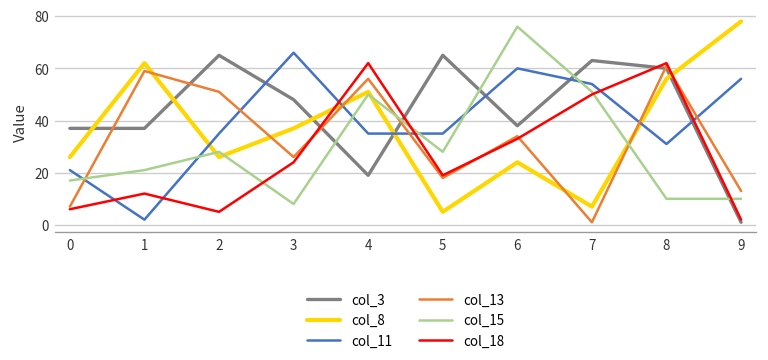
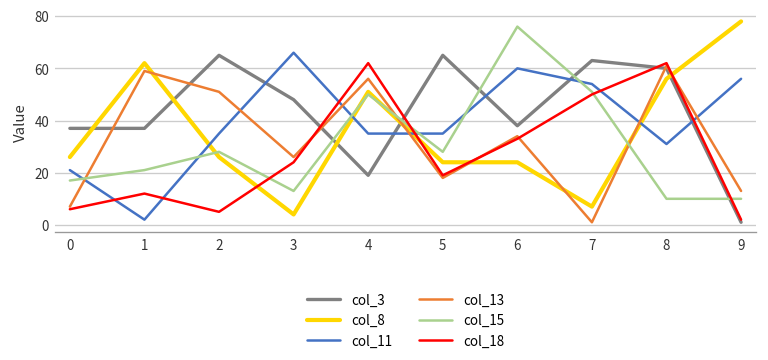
  {
    "col_3": {
      "0": 37,
      "1": 37,
      "2": 65,
      "3": 48,
      "4": 19,
      "5": 65,
      "6": 38,
      "7": 63
    },
    "col_8": {
      "0": 26,
      "1": 62,
      "2": 26,
-     "3": 37,
-     "5": 5,
+     "3": 4,
+     "5": 24,
      "6": 24,
      "7": 7,
      "8": 56,
      "9": 78
    },
    "col_11": {
      "0": 21,
      "1": 2,
      "2": 35,
      "3": 66,
      "4": 35,
      "5": 35,
      "6": 60,
      "7": 54,
      "8": 31,
      "9": 56
    },
    "col_13": {
      "1": 59,
      "2": 51,
      "3": 26,
      "4": 56,
      "7": 1,
      "9": 13
    },
    "col_15": {
      "0": 17,
      "1": 21,
      "2": 28,
-     "3": 8,
+     "3": 13,
      "5": 28,
      "6": 76,
      "8": 10,
      "9": 10
    },
    "col_18": {
      "1": 12,
      "2": 5,
      "3": 24,
      "4": 62
    }
  }
